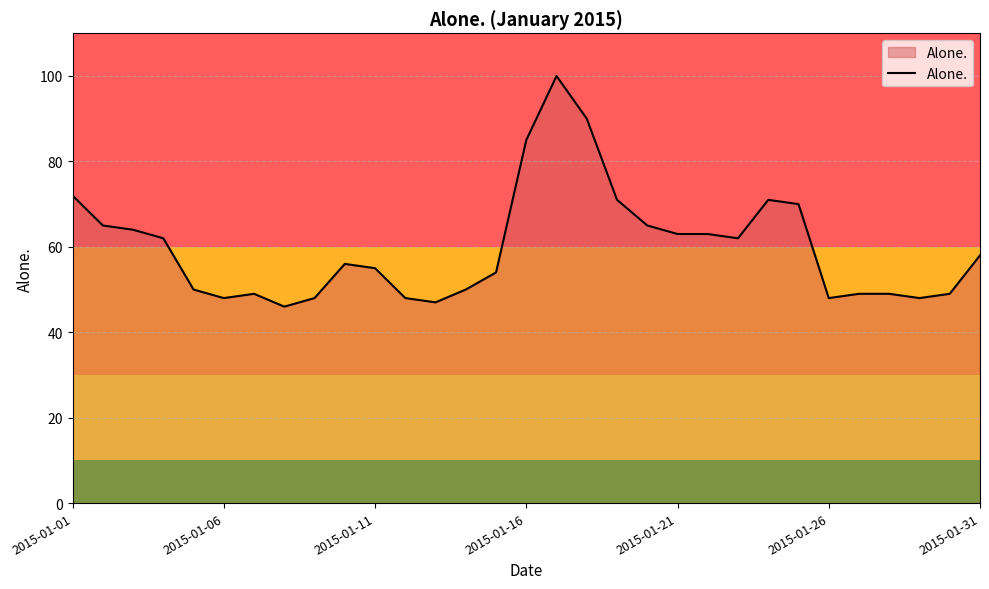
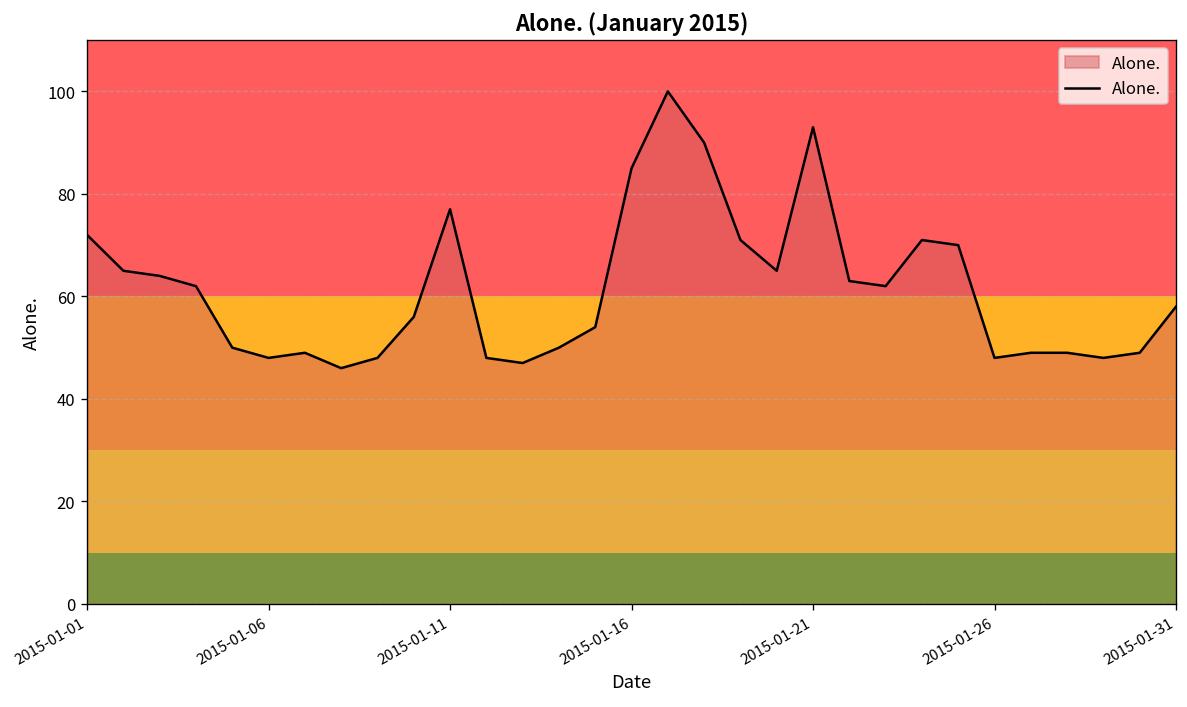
  {
    "2015-01-01": 72,
    "2015-01-06": 48,
-   "2015-01-11": 55,
+   "2015-01-11": 77,
    "2015-01-16": 85,
-   "2015-01-21": 63,
+   "2015-01-21": 93,
    "2015-01-26": 48,
    "2015-01-31": 58
  }
